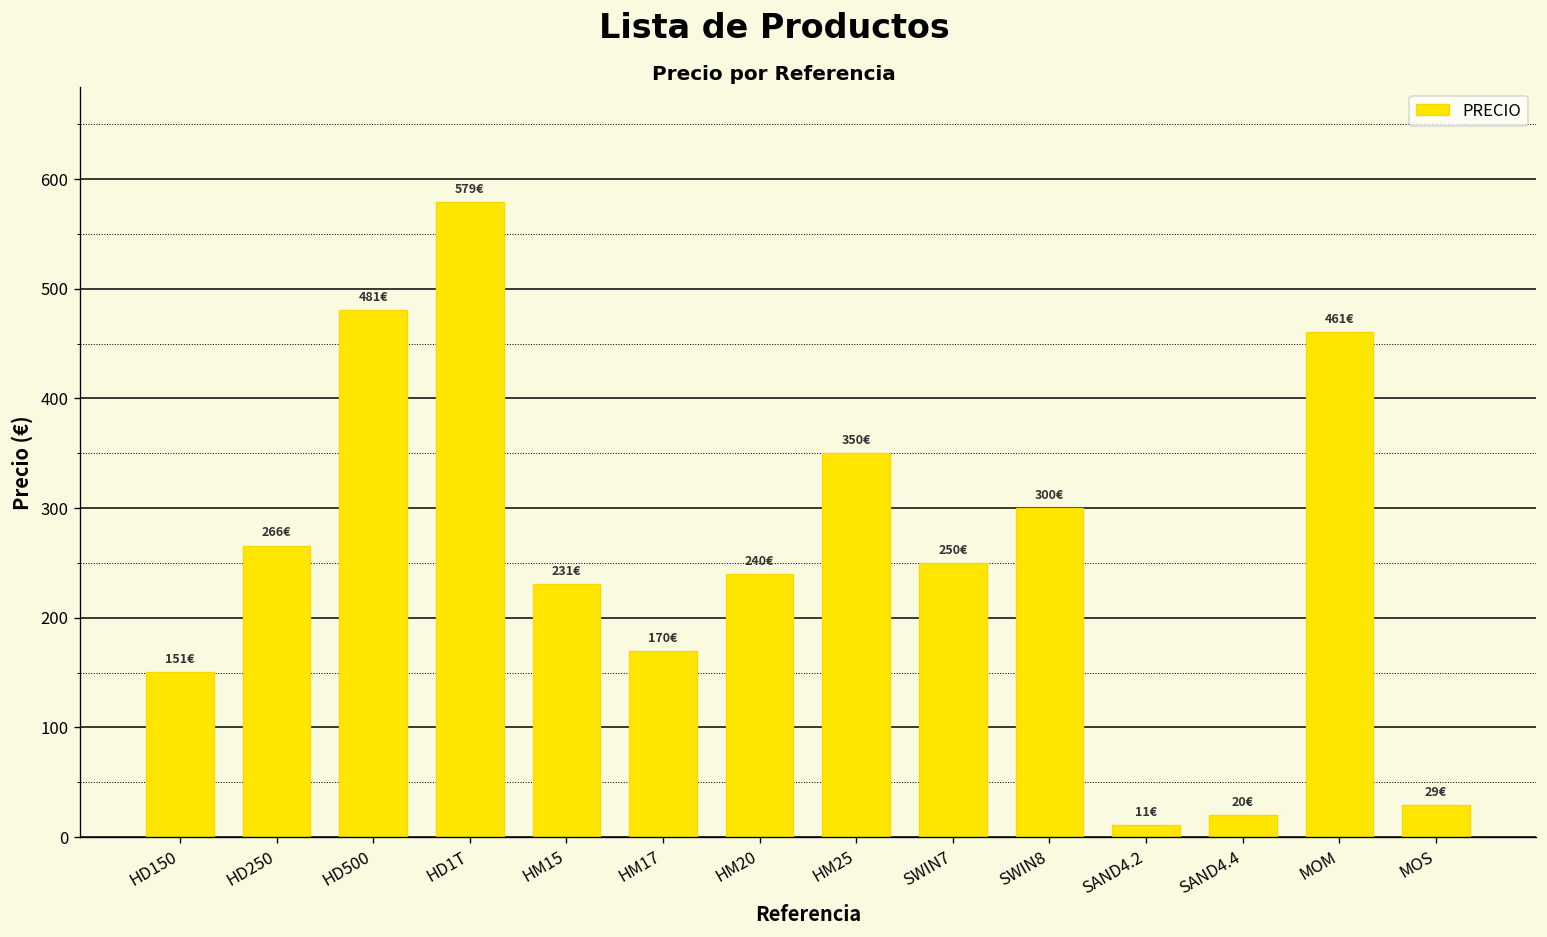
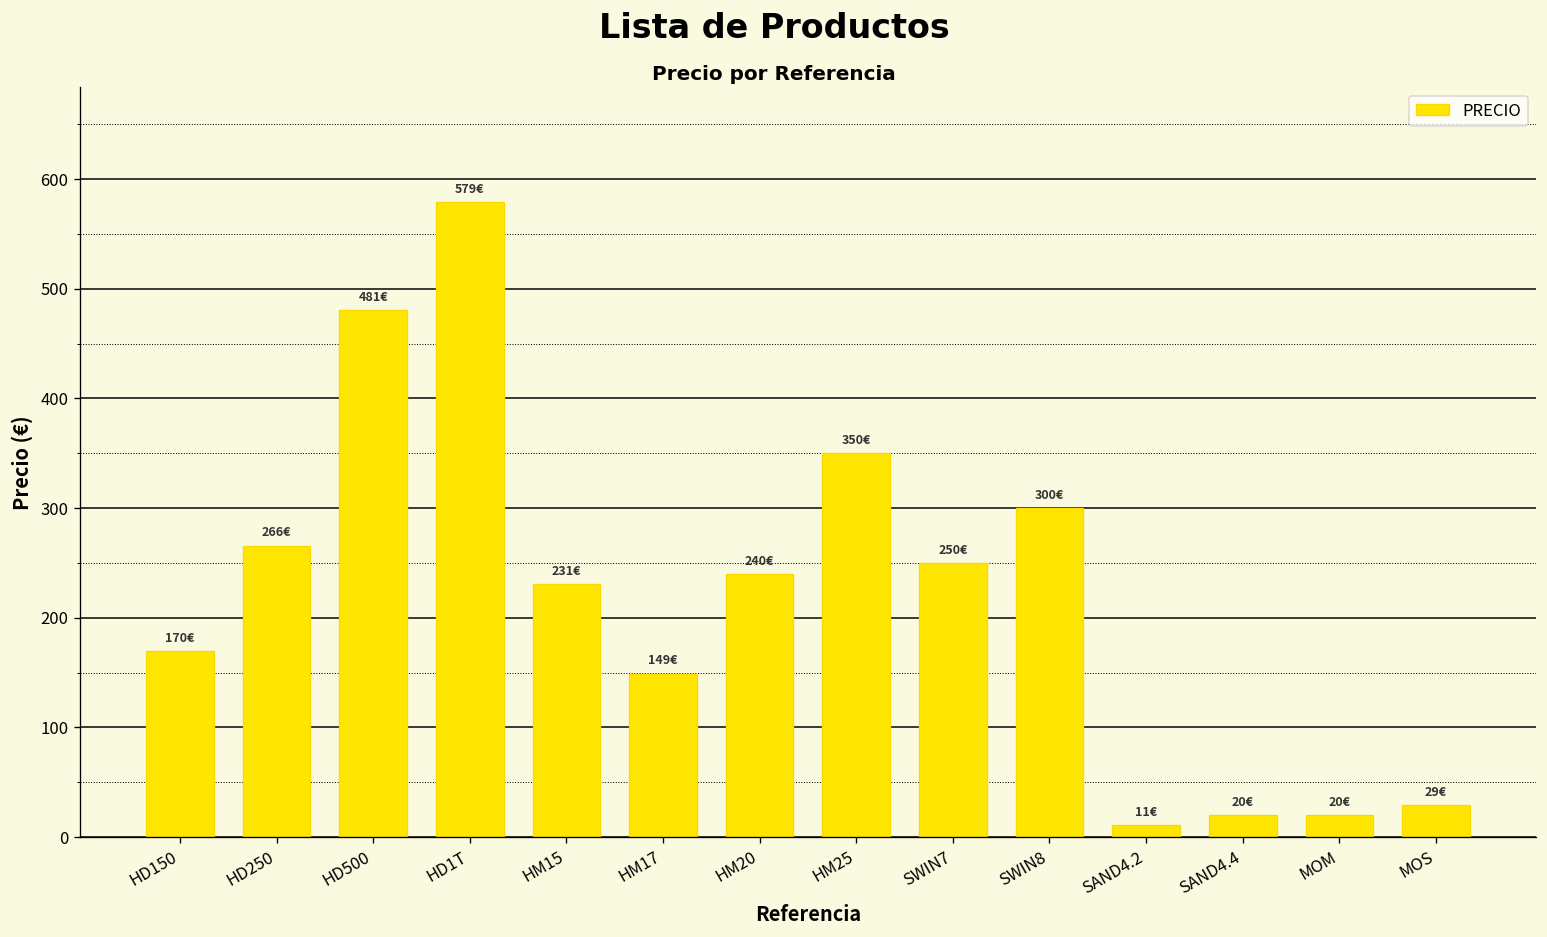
  {
-   "HD150": "151€",
+   "HD150": "170€",
    "HD250": "266€",
    "HD500": "481€",
    "HD1T": "579€",
    "HM15": "231€",
-   "HM17": "170€",
+   "HM17": "149€",
    "HM20": "240€",
    "HM25": "350€",
    "SWIN7": "250€",
    "SWIN8": "300€",
    "SAND4.2": "11€",
    "SAND4.4": "20€",
-   "MOM": "461€",
+   "MOM": "20€",
    "MOS": "29€"
  }
